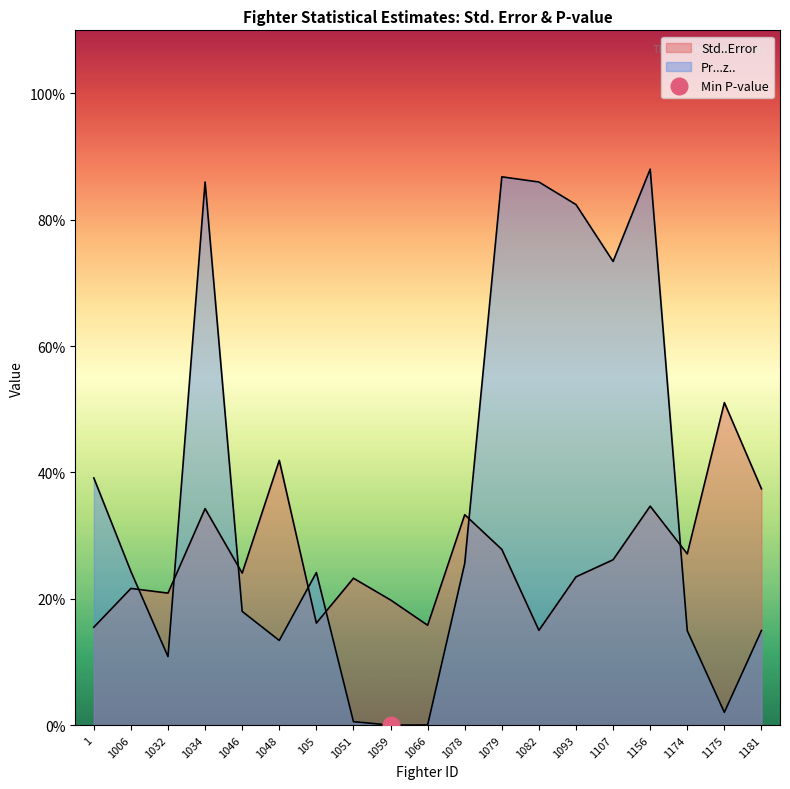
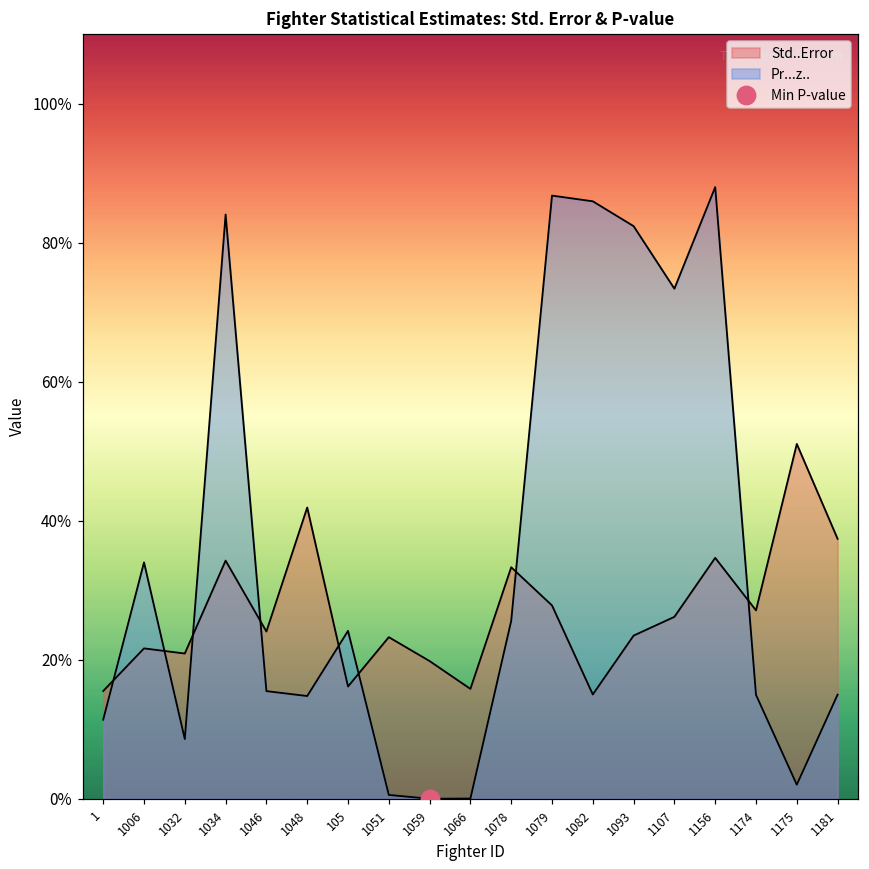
  {
    "Pr...z..": {
-     "1": "39%",
-     "1006": "24%",
-     "1032": "11%",
-     "1034": "86%",
-     "1046": "18%",
-     "1048": "13%",
+     "1": "11%",
+     "1006": "34%",
+     "1032": "9%",
+     "1034": "84%",
+     "1046": "15%",
+     "1048": "15%",
      "105": "24%",
      "1051": "1%",
      "1066": "0%",
      "1078": "26%",
      "1079": "87%",
      "1082": "86%",
      "1093": "82%",
      "1107": "73%",
      "1156": "88%",
      "1174": "15%",
      "1175": "2%",
      "1181": "15%"
    }
  }
